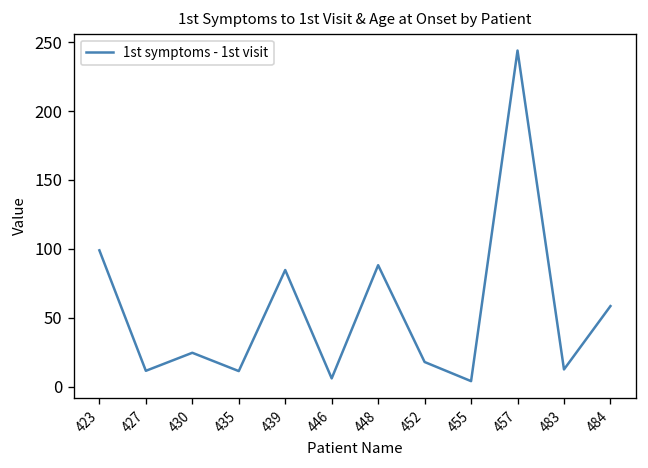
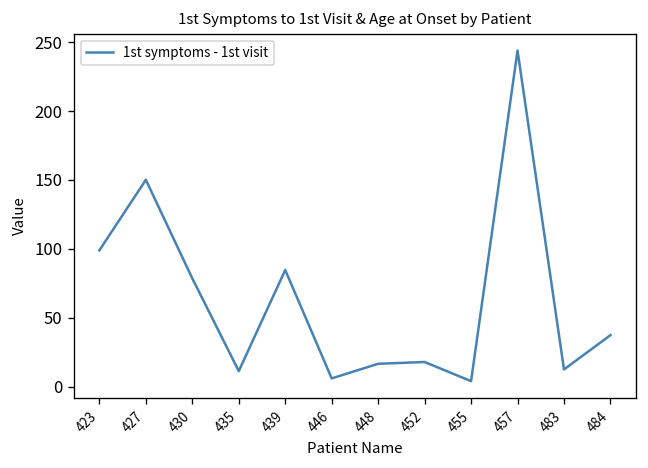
  {
    "423": 99,
-   "427": 11,
-   "430": 25,
+   "427": 150,
+   "430": 79,
    "435": 11,
    "439": 85,
    "446": 6,
-   "448": 88,
+   "448": 17,
    "452": 18,
    "455": 4,
    "457": 244,
    "483": 12,
-   "484": 58
+   "484": 37
  }
